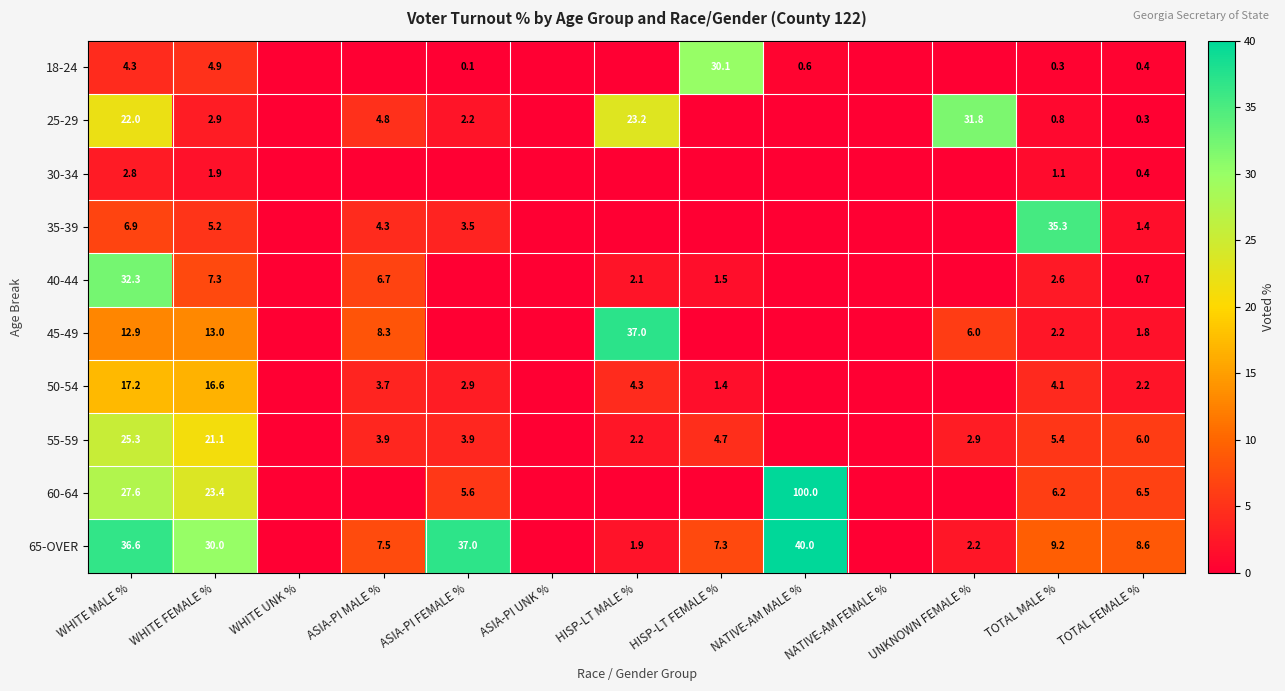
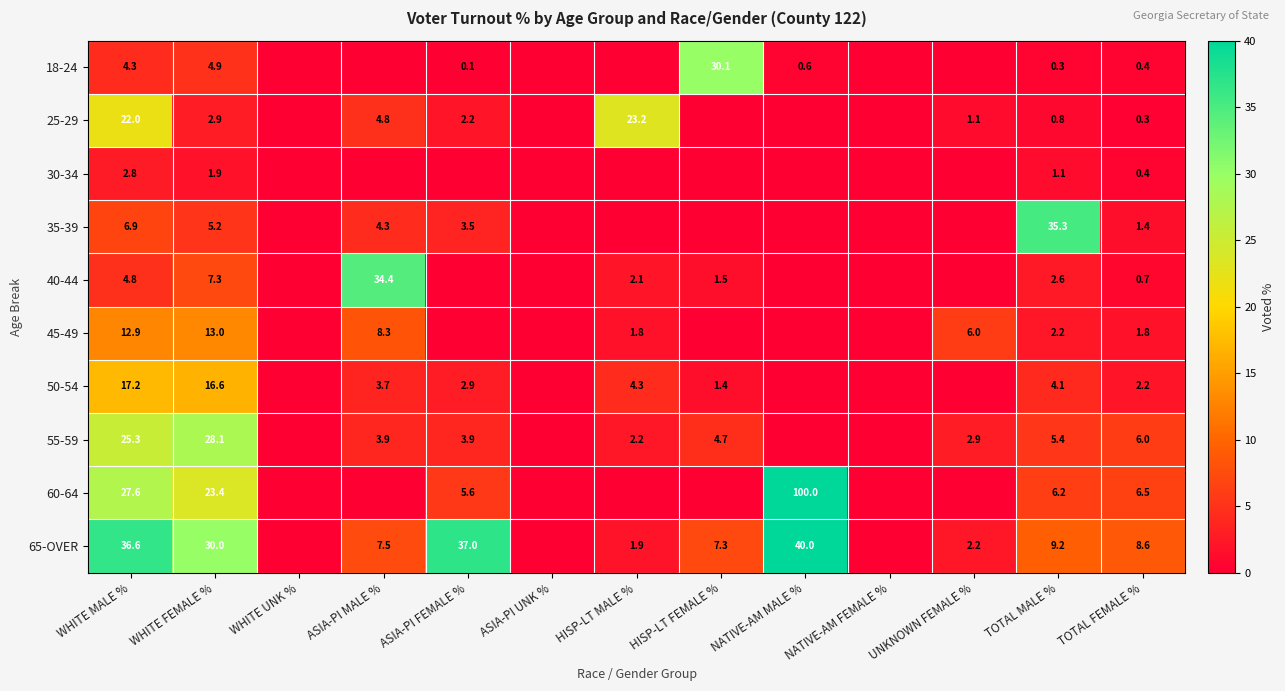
  {
    "18-24": {
      "WHITE MALE %": 4.3,
      "WHITE FEMALE %": 4.9,
      "ASIA-PI FEMALE %": 0.1,
      "HISP-LT FEMALE %": 30.1,
      "NATIVE-AM MALE %": 0.6,
      "TOTAL MALE %": 0.3,
      "TOTAL FEMALE %": 0.4
    },
    "25-29": {
      "WHITE MALE %": 22.0,
      "WHITE FEMALE %": 2.9,
      "ASIA-PI MALE %": 4.8,
      "ASIA-PI FEMALE %": 2.2,
      "HISP-LT MALE %": 23.2,
-     "UNKNOWN FEMALE %": 31.8,
+     "UNKNOWN FEMALE %": 1.1,
      "TOTAL MALE %": 0.8,
      "TOTAL FEMALE %": 0.3
    },
    "30-34": {
      "WHITE MALE %": 2.8,
      "WHITE FEMALE %": 1.9,
      "TOTAL MALE %": 1.1,
      "TOTAL FEMALE %": 0.4
    },
    "35-39": {
      "WHITE MALE %": 6.9,
      "WHITE FEMALE %": 5.2,
      "ASIA-PI MALE %": 4.3,
      "ASIA-PI FEMALE %": 3.5,
      "TOTAL MALE %": 35.3,
      "TOTAL FEMALE %": 1.4
    },
    "40-44": {
-     "WHITE MALE %": 32.3,
+     "WHITE MALE %": 4.8,
      "WHITE FEMALE %": 7.3,
-     "ASIA-PI MALE %": 6.7,
+     "ASIA-PI MALE %": 34.4,
      "HISP-LT MALE %": 2.1,
      "HISP-LT FEMALE %": 1.5,
      "TOTAL MALE %": 2.6,
      "TOTAL FEMALE %": 0.7
    },
    "45-49": {
      "WHITE MALE %": 12.9,
      "WHITE FEMALE %": 13.0,
      "ASIA-PI MALE %": 8.3,
-     "HISP-LT MALE %": 37.0,
+     "HISP-LT MALE %": 1.8,
      "UNKNOWN FEMALE %": 6.0,
      "TOTAL MALE %": 2.2,
      "TOTAL FEMALE %": 1.8
    },
    "50-54": {
      "WHITE MALE %": 17.2,
      "WHITE FEMALE %": 16.6,
      "ASIA-PI MALE %": 3.7,
      "ASIA-PI FEMALE %": 2.9,
      "HISP-LT MALE %": 4.3,
      "HISP-LT FEMALE %": 1.4,
      "TOTAL MALE %": 4.1,
      "TOTAL FEMALE %": 2.2
    },
    "55-59": {
      "WHITE MALE %": 25.3,
-     "WHITE FEMALE %": 21.1,
+     "WHITE FEMALE %": 28.1,
      "ASIA-PI MALE %": 3.9,
      "ASIA-PI FEMALE %": 3.9,
      "HISP-LT MALE %": 2.2,
      "HISP-LT FEMALE %": 4.7,
      "UNKNOWN FEMALE %": 2.9,
      "TOTAL MALE %": 5.4,
      "TOTAL FEMALE %": 6.0
    },
    "60-64": {
      "WHITE MALE %": 27.6,
      "WHITE FEMALE %": 23.4,
      "ASIA-PI FEMALE %": 5.6,
      "NATIVE-AM MALE %": 100.0,
      "TOTAL MALE %": 6.2,
      "TOTAL FEMALE %": 6.5
    },
    "65-OVER": {
      "WHITE MALE %": 36.6,
      "WHITE FEMALE %": 30.0,
      "ASIA-PI MALE %": 7.5,
      "ASIA-PI FEMALE %": 37.0,
      "HISP-LT MALE %": 1.9,
      "HISP-LT FEMALE %": 7.3,
      "NATIVE-AM MALE %": 40.0,
      "UNKNOWN FEMALE %": 2.2,
      "TOTAL MALE %": 9.2,
      "TOTAL FEMALE %": 8.6
    }
  }
